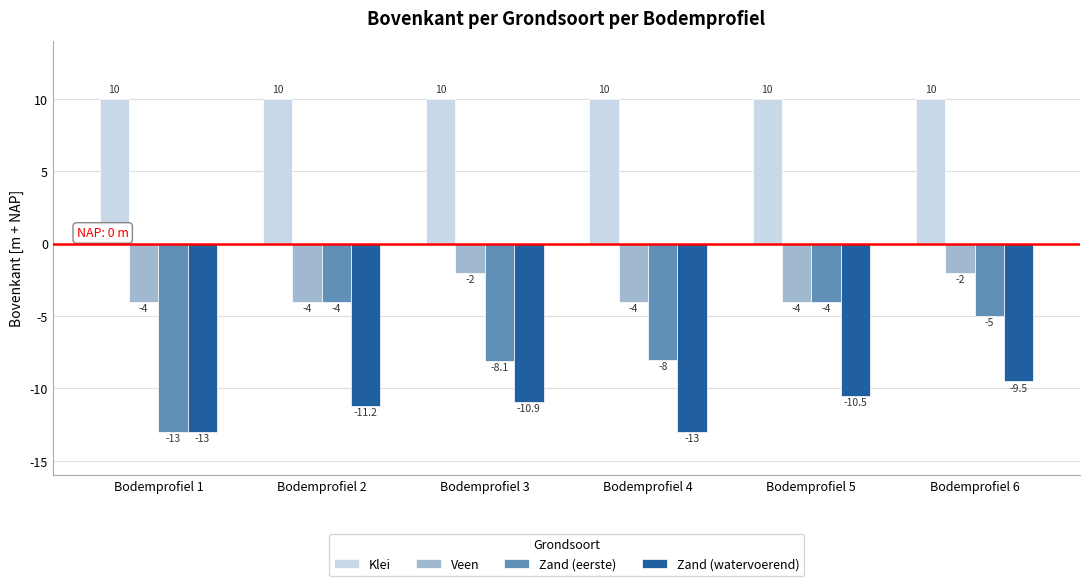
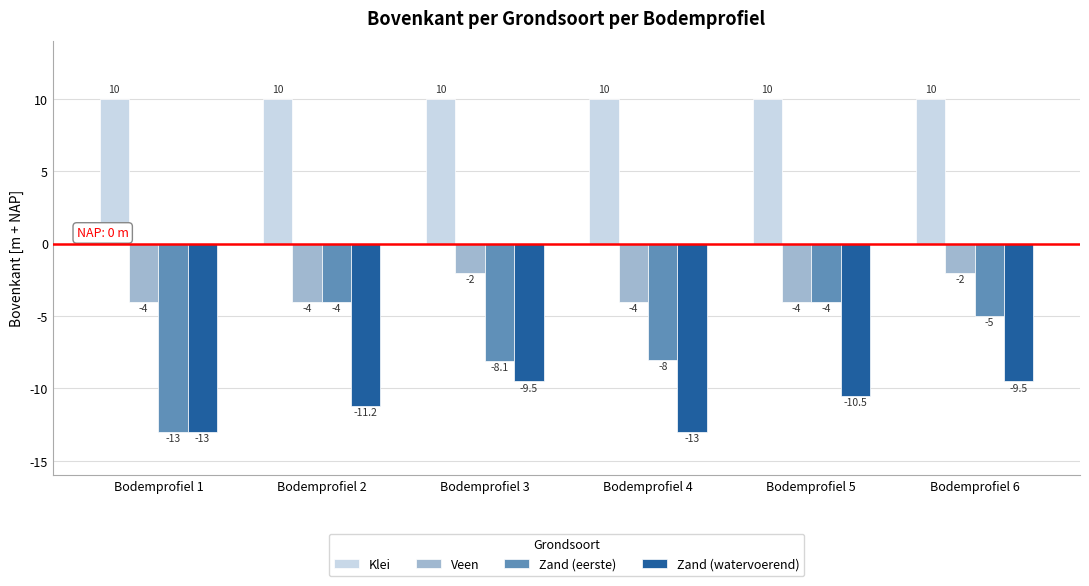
  {
    "Zand (eerste)": {
      "Bodemprofiel 1": -13,
      "Bodemprofiel 2": -4,
      "Bodemprofiel 3": -8.1,
      "Bodemprofiel 4": -8,
      "Bodemprofiel 5": -4,
      "Bodemprofiel 6": -5
    },
    "Zand (watervoerend)": {
      "Bodemprofiel 1": -13,
      "Bodemprofiel 2": -11.2,
-     "Bodemprofiel 3": -10.9,
+     "Bodemprofiel 3": -9.5,
      "Bodemprofiel 4": -13,
      "Bodemprofiel 5": -10.5,
      "Bodemprofiel 6": -9.5
    }
  }
